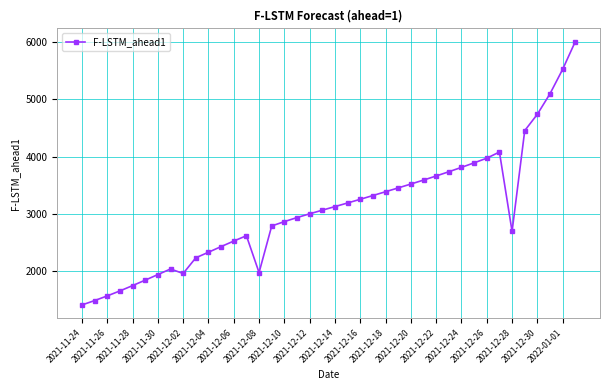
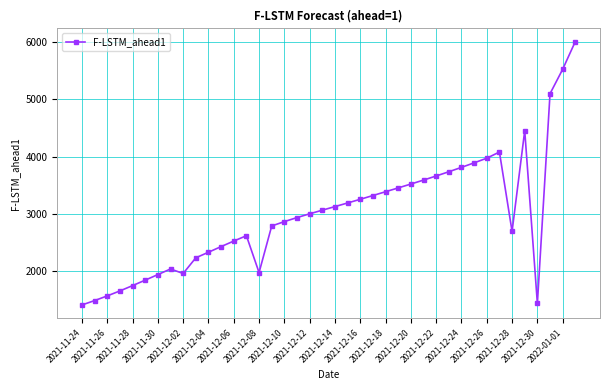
  {
    "2021-11-24": 1400,
    "2021-11-26": 1600,
    "2021-11-28": 1700,
    "2021-11-30": 1900,
    "2021-12-02": 2000,
    "2021-12-04": 2300,
    "2021-12-06": 2500,
    "2021-12-08": 2000,
    "2021-12-10": 2900,
    "2021-12-12": 3000,
    "2021-12-14": 3100,
    "2021-12-16": 3300,
    "2021-12-18": 3400,
    "2021-12-20": 3500,
    "2021-12-22": 3700,
    "2021-12-24": 3800,
    "2021-12-26": 4000,
    "2021-12-28": 2700,
-   "2021-12-30": 4700,
+   "2021-12-30": 1400,
    "2022-01-01": 5500
  }
